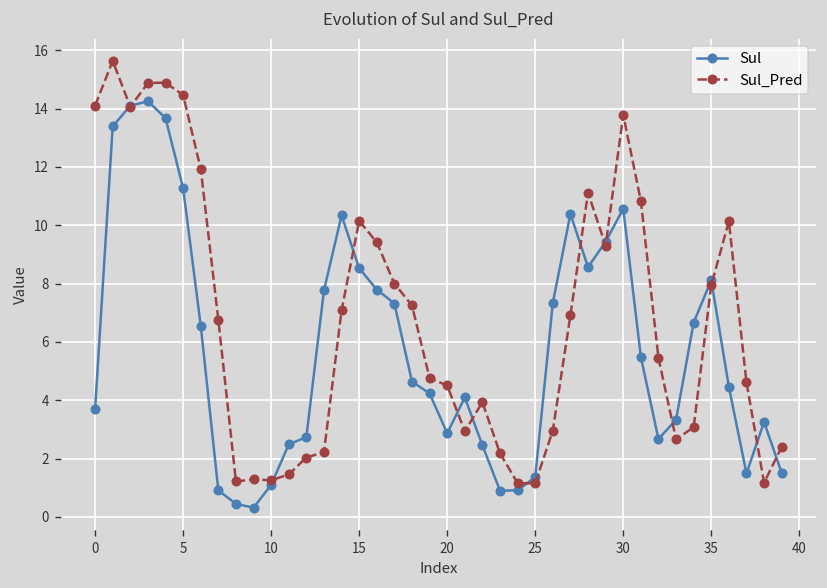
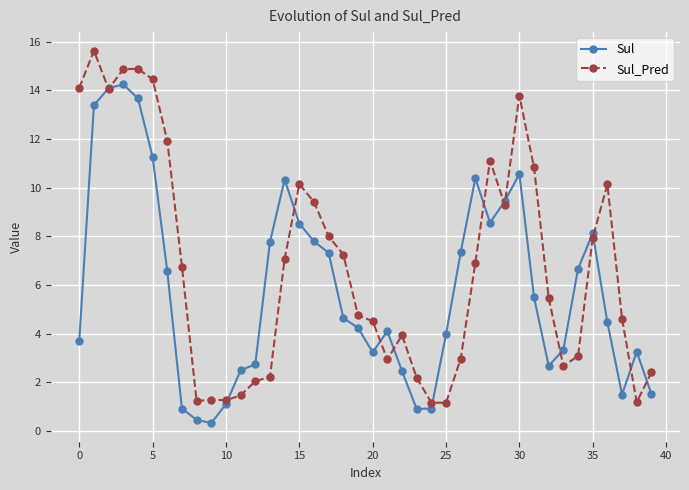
  {
    "Sul": {
      "0": 3.7,
      "5": 11.3,
      "10": 1.1,
      "15": 8.5,
-     "20": 2.9,
-     "25": 1.4,
+     "20": 3.2,
+     "25": 4.0,
      "30": 10.6,
      "35": 8.1
    },
    "Sul_Pred": {
      "0": 14.1,
      "5": 14.5,
      "10": 1.3,
      "15": 10.1,
      "20": 4.5,
      "25": 1.2,
      "30": 13.8,
      "35": 7.9
    }
  }
